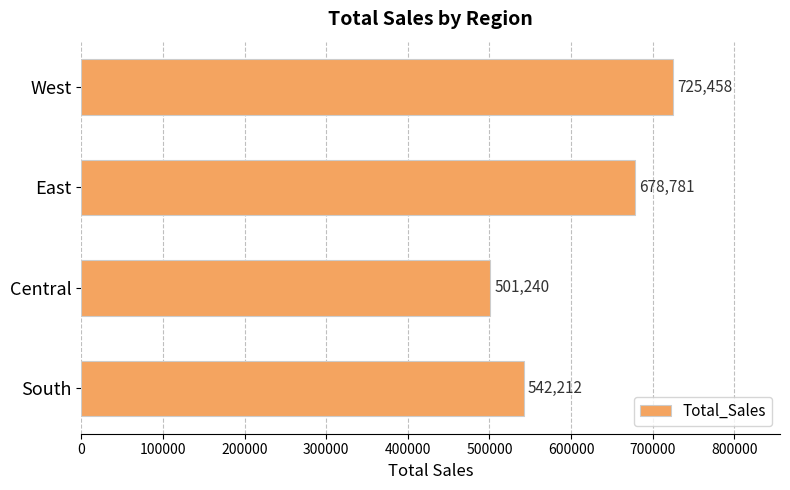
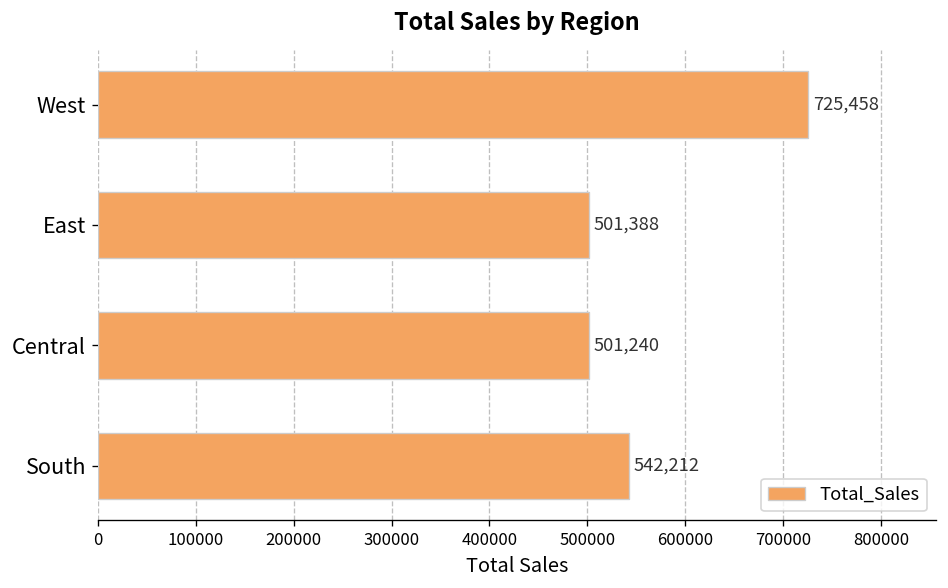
  {
    "West": "725,458",
-   "East": "678,781",
+   "East": "501,388",
    "Central": "501,240",
    "South": "542,212"
  }
